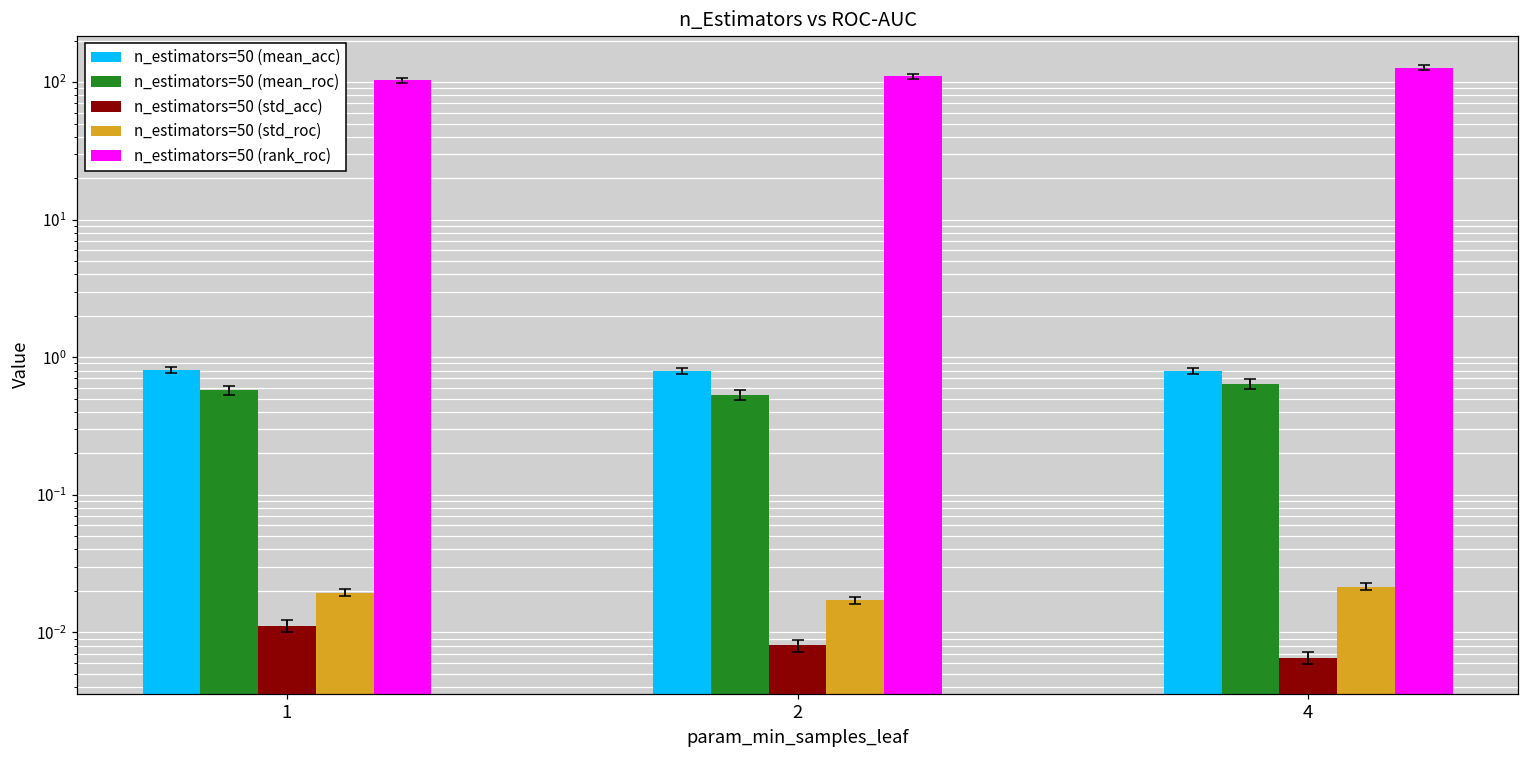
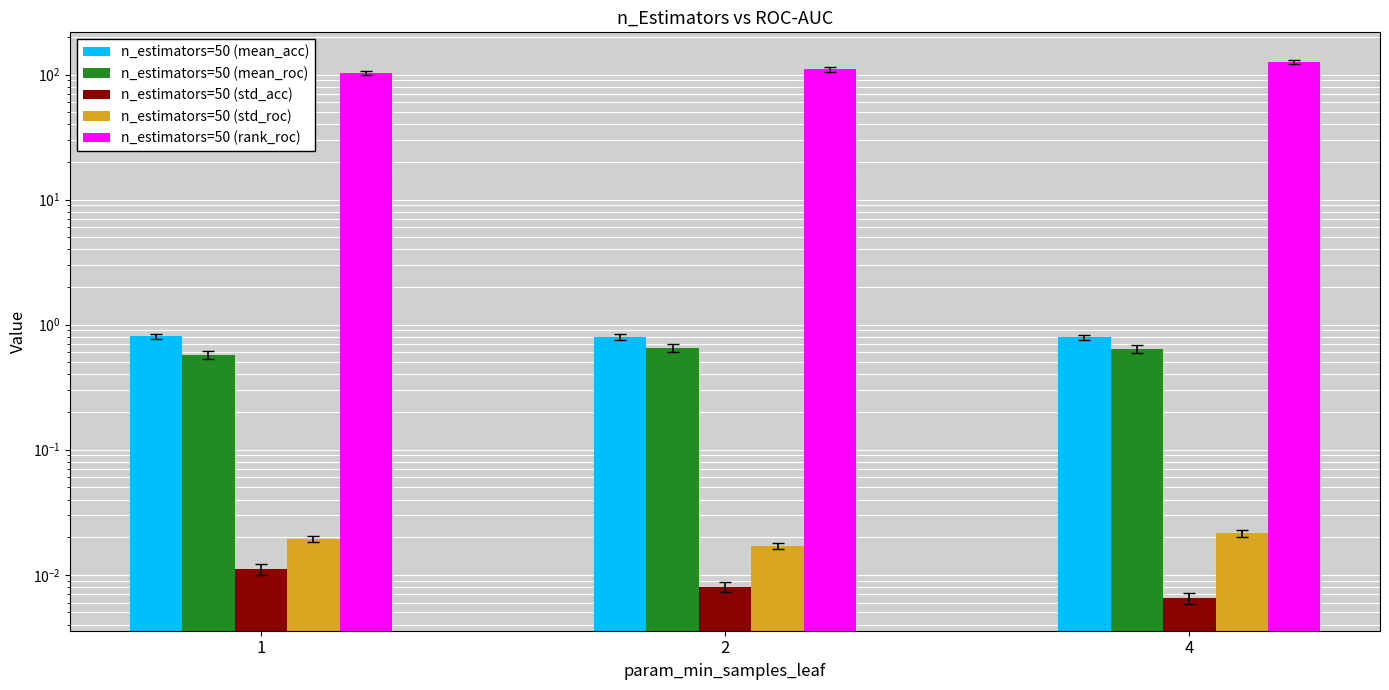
  {
    "n_estimators=50 (mean_acc)": {
      "1": 0.8,
      "2": 0.8,
      "4": 0.8
    },
    "n_estimators=50 (mean_roc)": {
      "1": 0.6,
-     "2": 0.53,
+     "2": 0.7,
      "4": 0.6
    },
    "n_estimators=50 (std_acc)": {
      "1": 0.011,
      "2": 0.008,
      "4": 0.007
    },
    "n_estimators=50 (std_roc)": {
      "1": 0.02,
      "2": 0.017,
      "4": 0.021
    },
    "n_estimators=50 (rank_roc)": {
      "1": 100,
      "2": 110,
      "4": 130
    }
  }
